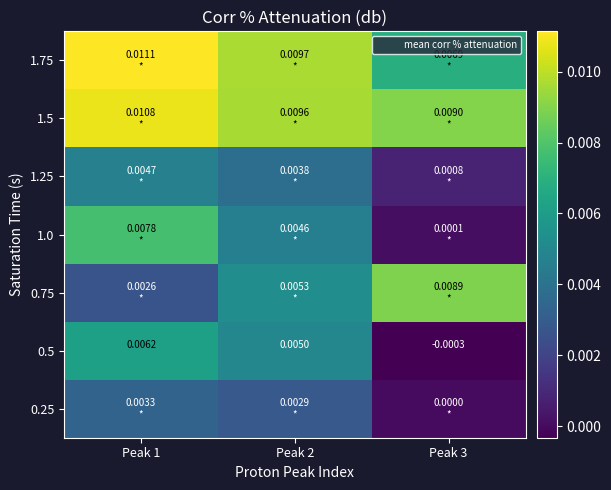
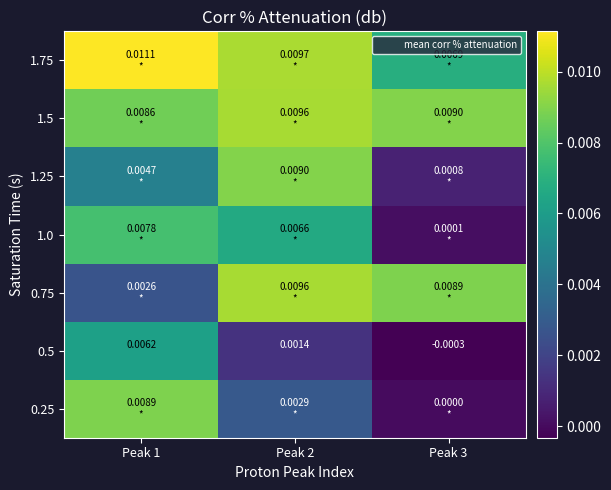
  {
    "1.75": {
      "Peak 1": 0.0111,
      "Peak 2": 0.0097
    },
    "1.5": {
-     "Peak 1": 0.0108,
+     "Peak 1": 0.0086,
      "Peak 2": 0.0096,
      "Peak 3": 0.0090
    },
    "1.25": {
      "Peak 1": 0.0047,
-     "Peak 2": 0.0038,
+     "Peak 2": 0.0090,
      "Peak 3": 0.0008
    },
    "1.0": {
      "Peak 1": 0.0078,
-     "Peak 2": 0.0046,
+     "Peak 2": 0.0066,
      "Peak 3": 0.0001
    },
    "0.75": {
      "Peak 1": 0.0026,
-     "Peak 2": 0.0053,
+     "Peak 2": 0.0096,
      "Peak 3": 0.0089
    },
    "0.5": {
      "Peak 1": 0.0062,
-     "Peak 2": 0.0050,
+     "Peak 2": 0.0014,
      "Peak 3": -0.0003
    },
    "0.25": {
-     "Peak 1": 0.0033,
+     "Peak 1": 0.0089,
      "Peak 2": 0.0029,
      "Peak 3": 0.0000
    }
  }
